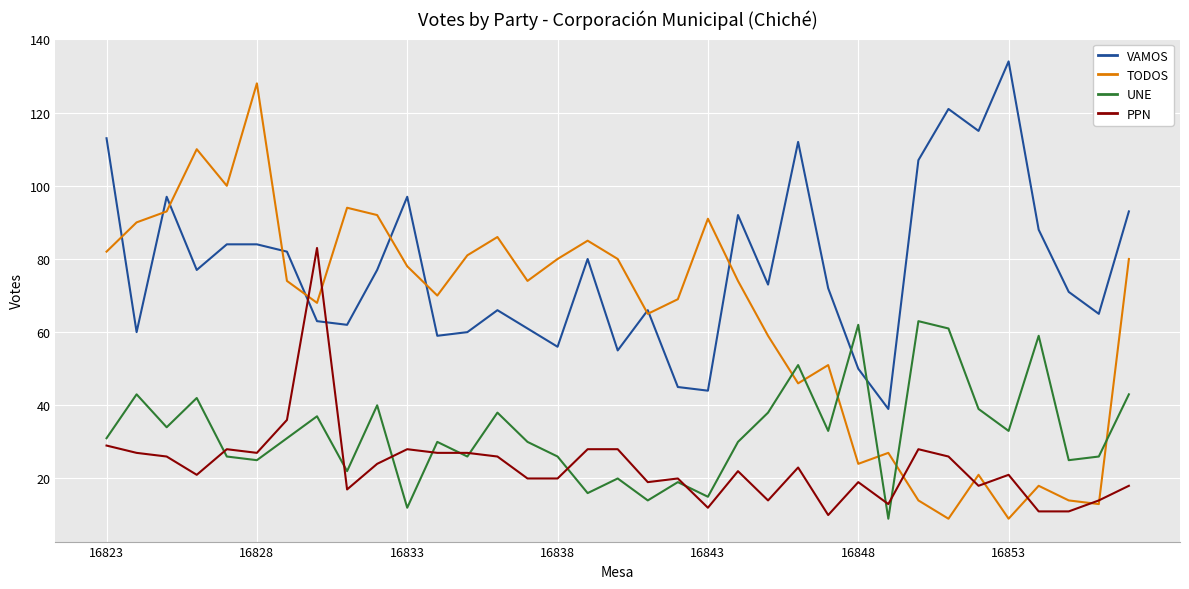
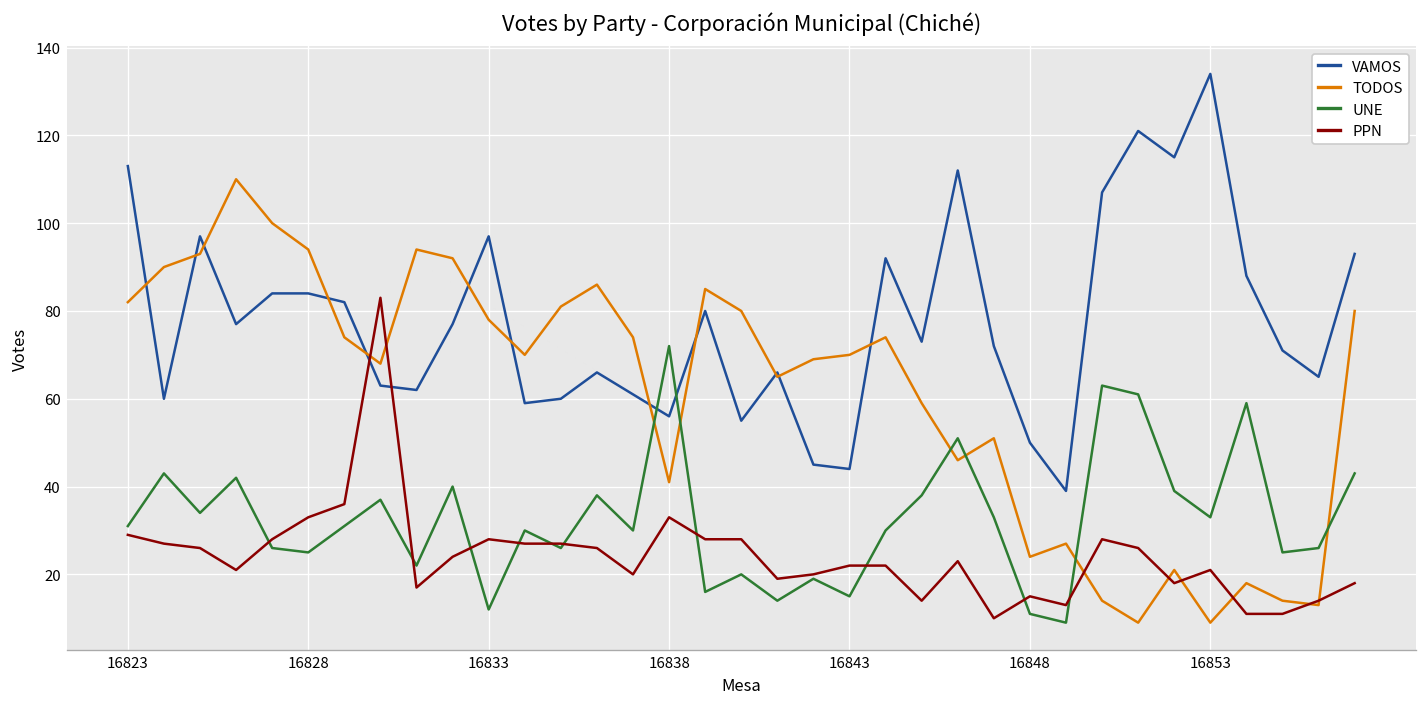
  {
    "VAMOS": {
      "16823": 113,
      "16828": 84,
      "16833": 97,
      "16838": 56,
      "16843": 44,
      "16848": 50,
      "16853": 134
    },
    "TODOS": {
      "16823": 82,
-     "16828": 128,
+     "16828": 94,
      "16833": 78,
-     "16838": 80,
-     "16843": 91,
+     "16838": 41,
+     "16843": 70,
      "16848": 24,
      "16853": 9
    },
    "UNE": {
      "16823": 31,
      "16828": 25,
      "16833": 12,
-     "16838": 26,
+     "16838": 72,
      "16843": 15,
-     "16848": 62,
+     "16848": 11,
      "16853": 33
    },
    "PPN": {
      "16823": 29,
-     "16828": 27,
+     "16828": 33,
      "16833": 28,
-     "16838": 20,
-     "16843": 12,
-     "16848": 19,
+     "16838": 33,
+     "16843": 22,
+     "16848": 15,
      "16853": 21
    }
  }
